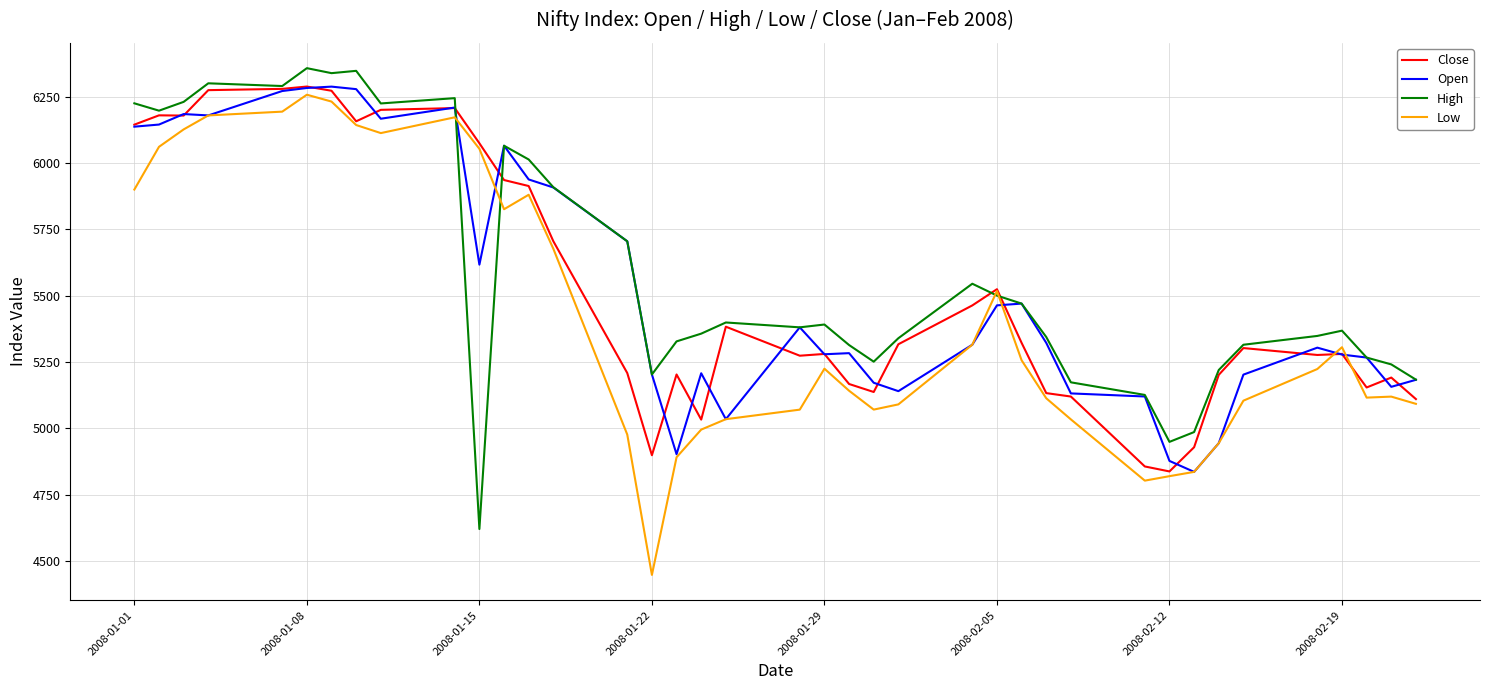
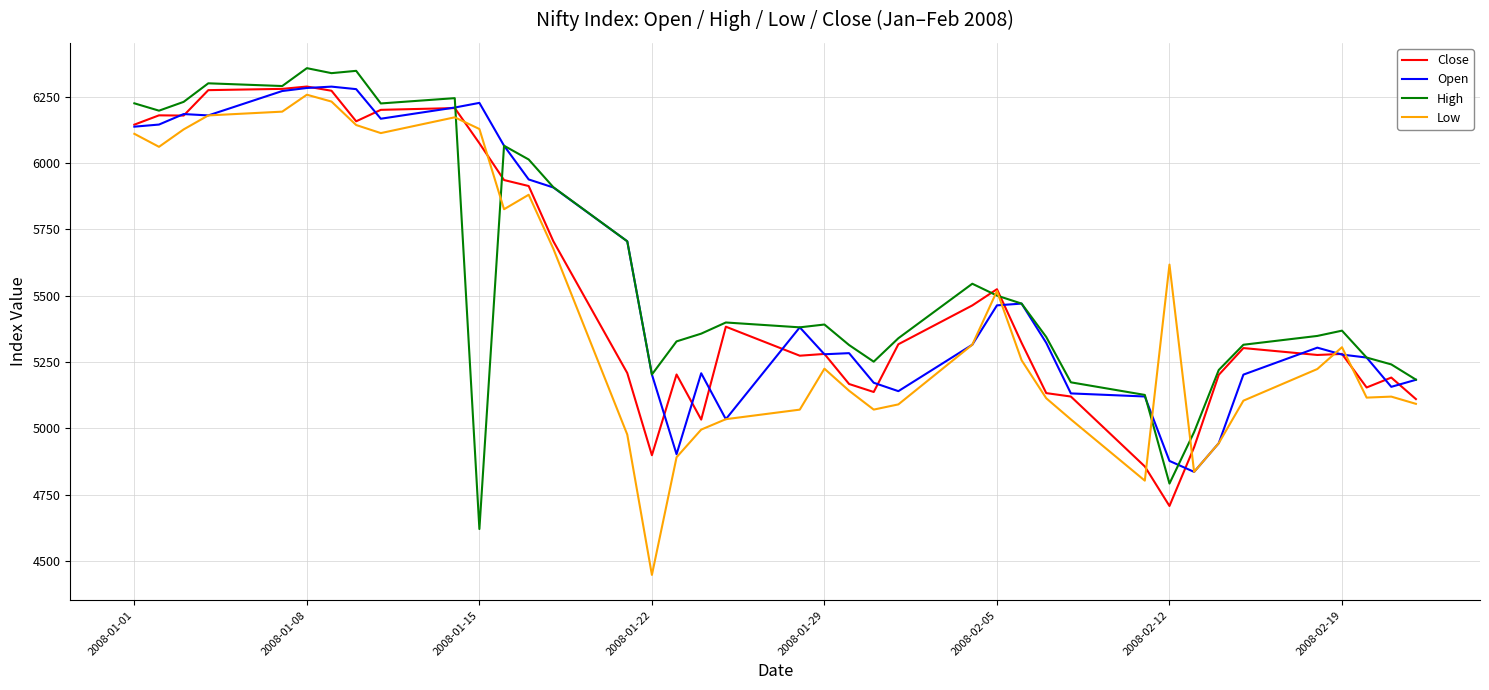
  {
    "Close": {
      "2008-01-15": 6070,
      "2008-01-22": 4900,
-     "2008-02-12": 4840
+     "2008-02-12": 4710
    },
    "Open": {
-     "2008-01-15": 5620,
+     "2008-01-15": 6230,
      "2008-02-05": 5460,
      "2008-02-12": 4880
    },
    "High": {
      "2008-01-01": 6220,
      "2008-01-08": 6360,
      "2008-01-15": 4620,
      "2008-01-29": 5390,
      "2008-02-05": 5500,
-     "2008-02-12": 4950,
+     "2008-02-12": 4790,
      "2008-02-19": 5370
    },
    "Low": {
-     "2008-01-01": 5900,
+     "2008-01-01": 6110,
      "2008-01-08": 6260,
-     "2008-01-15": 6050,
+     "2008-01-15": 6130,
      "2008-01-22": 4450,
      "2008-01-29": 5230,
-     "2008-02-12": 4820,
+     "2008-02-12": 5620,
      "2008-02-19": 5310
    }
  }
